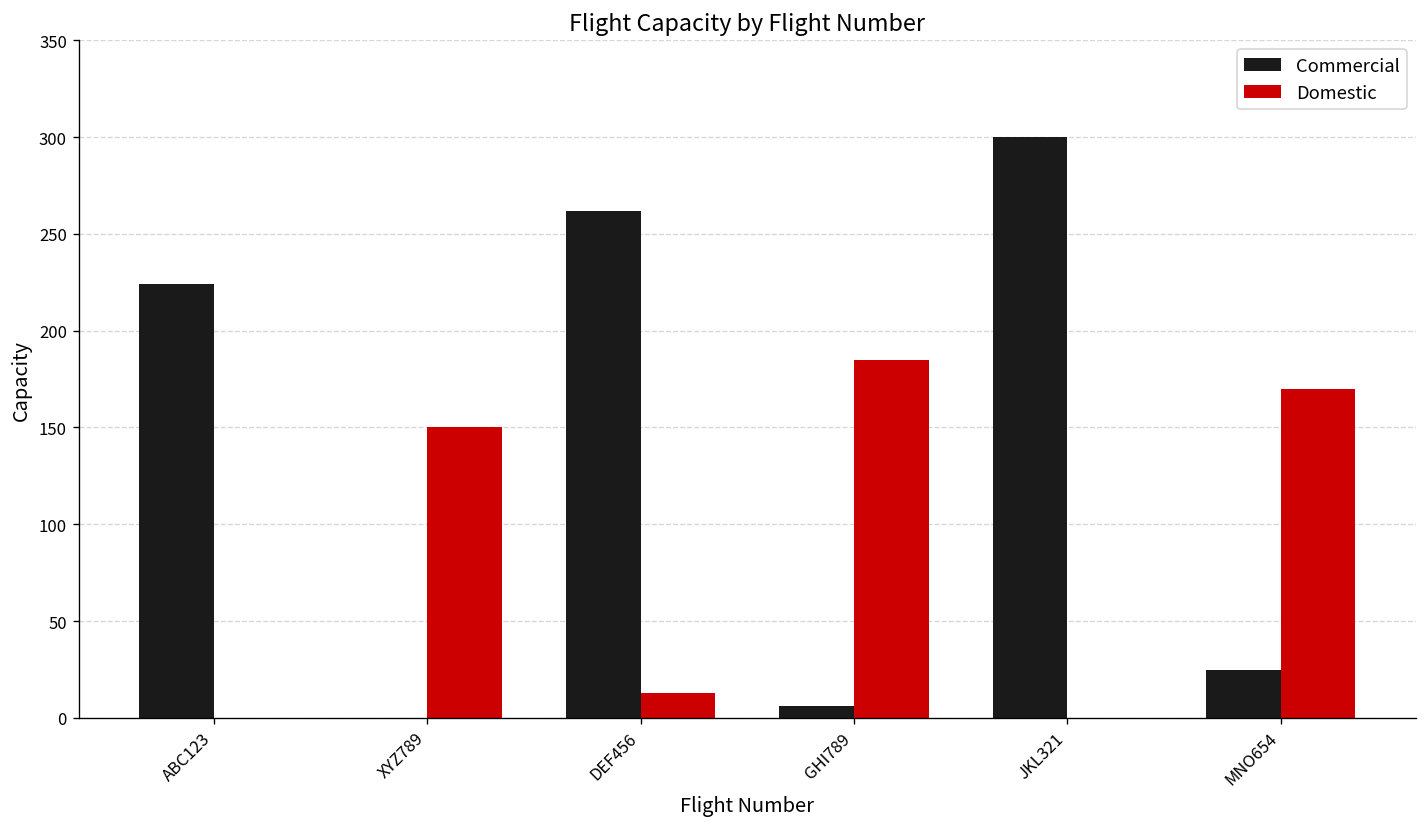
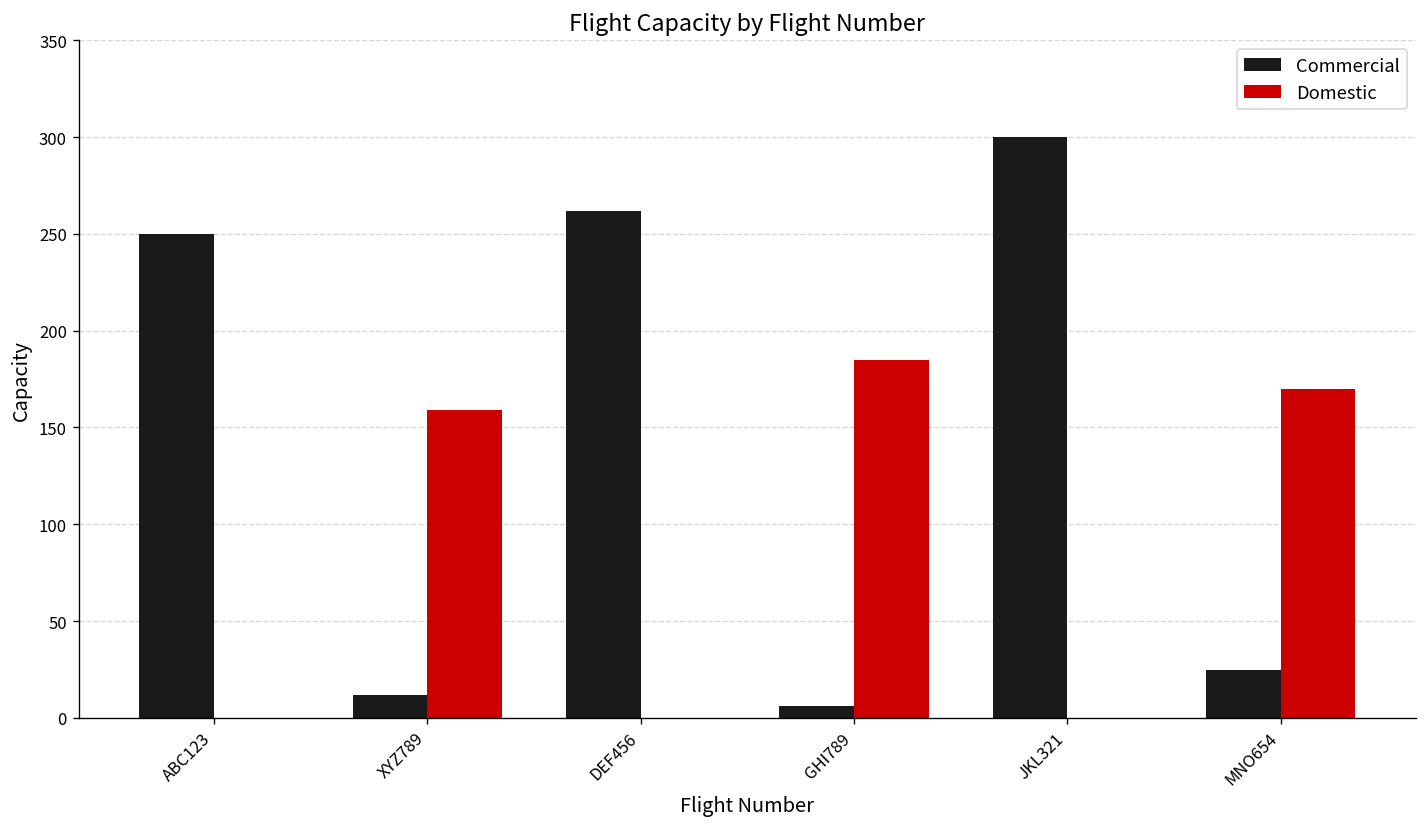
  {
    "Commercial": {
-     "ABC123": 224,
-     "XYZ789": 0,
+     "ABC123": 250,
+     "XYZ789": 12,
      "DEF456": 262,
      "GHI789": 6,
      "JKL321": 300,
      "MNO654": 25
    },
    "Domestic": {
      "ABC123": 0,
-     "XYZ789": 150,
-     "DEF456": 13,
+     "XYZ789": 159,
+     "DEF456": 0,
      "GHI789": 185,
      "JKL321": 0,
      "MNO654": 170
    }
  }
